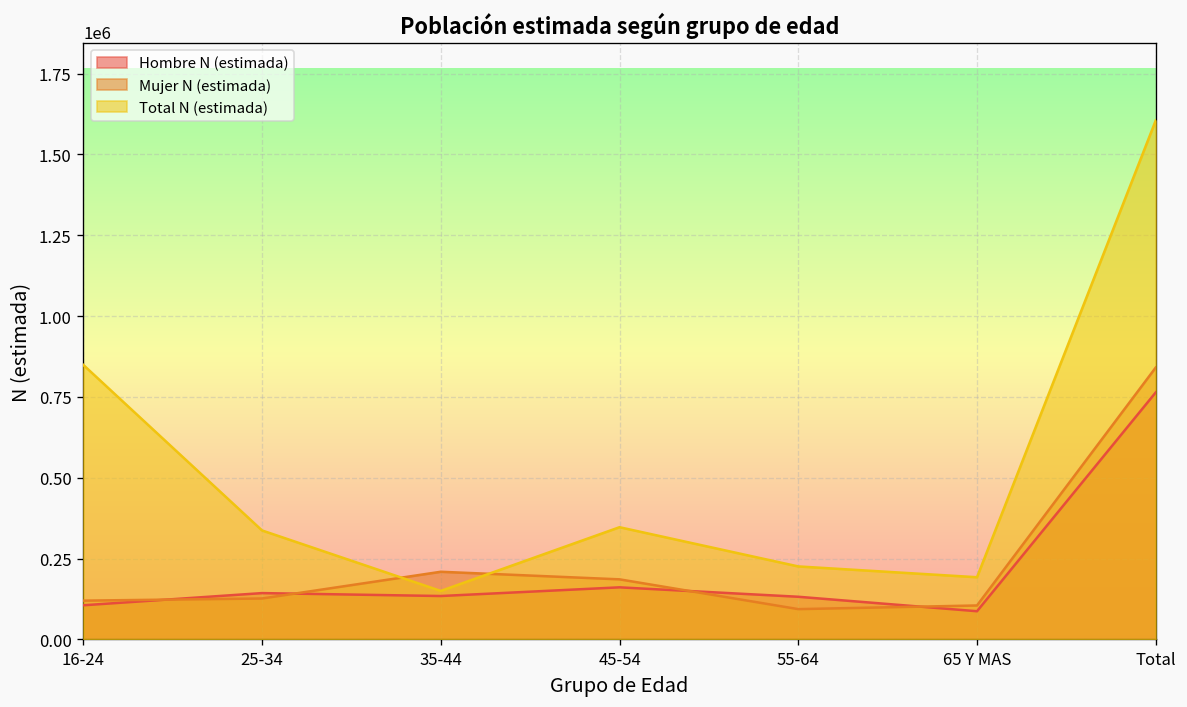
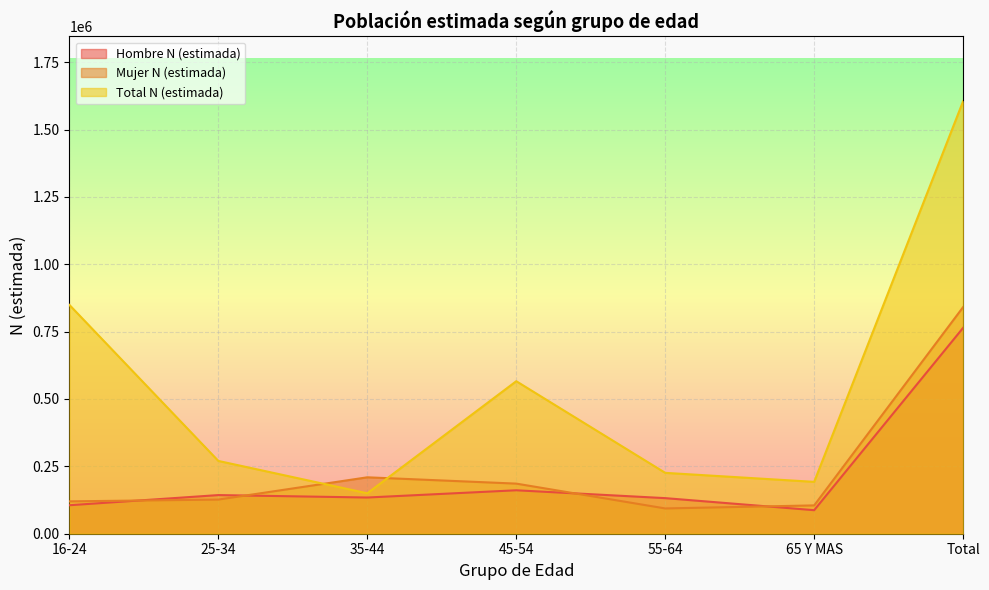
  {
    "Total N (estimada)": {
      "16-24": 850000,
-     "25-34": 340000,
+     "25-34": 270000,
      "35-44": 150000,
-     "45-54": 350000,
+     "45-54": 570000,
      "55-64": 230000,
      "65 Y MAS": 190000,
      "Total": 1610000
    }
  }
